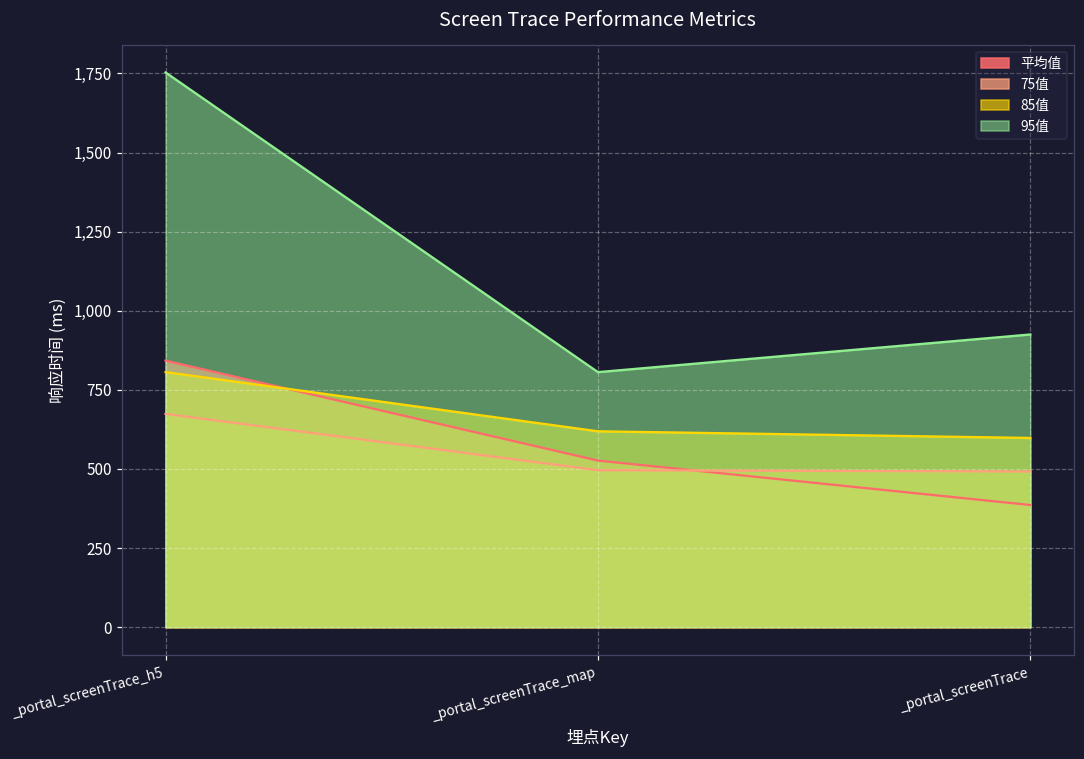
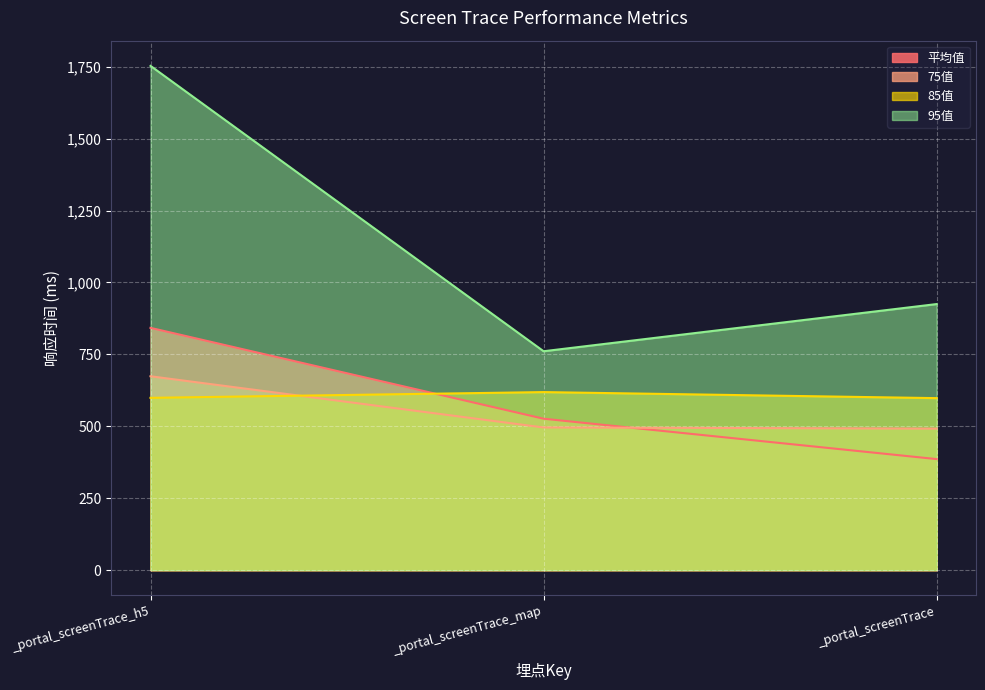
  {
    "85值": {
-     "_portal_screenTrace_h5": "810",
+     "_portal_screenTrace_h5": "600",
      "_portal_screenTrace_map": "620",
      "_portal_screenTrace": "600"
    },
    "95值": {
      "_portal_screenTrace_h5": "1,750",
-     "_portal_screenTrace_map": "810",
+     "_portal_screenTrace_map": "760",
      "_portal_screenTrace": "930"
    }
  }
